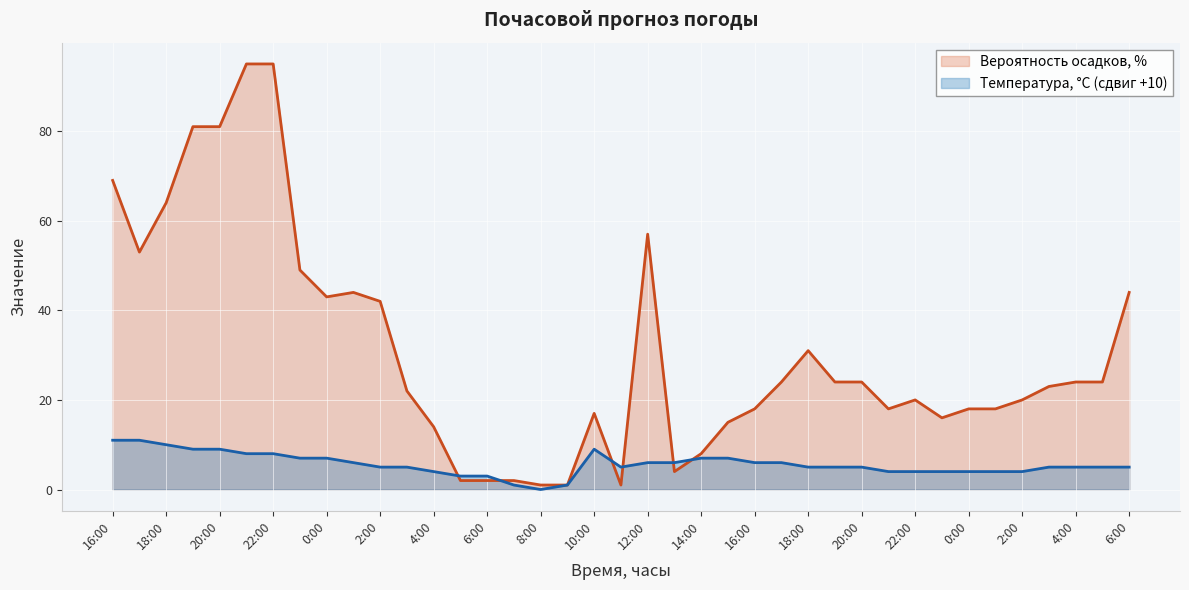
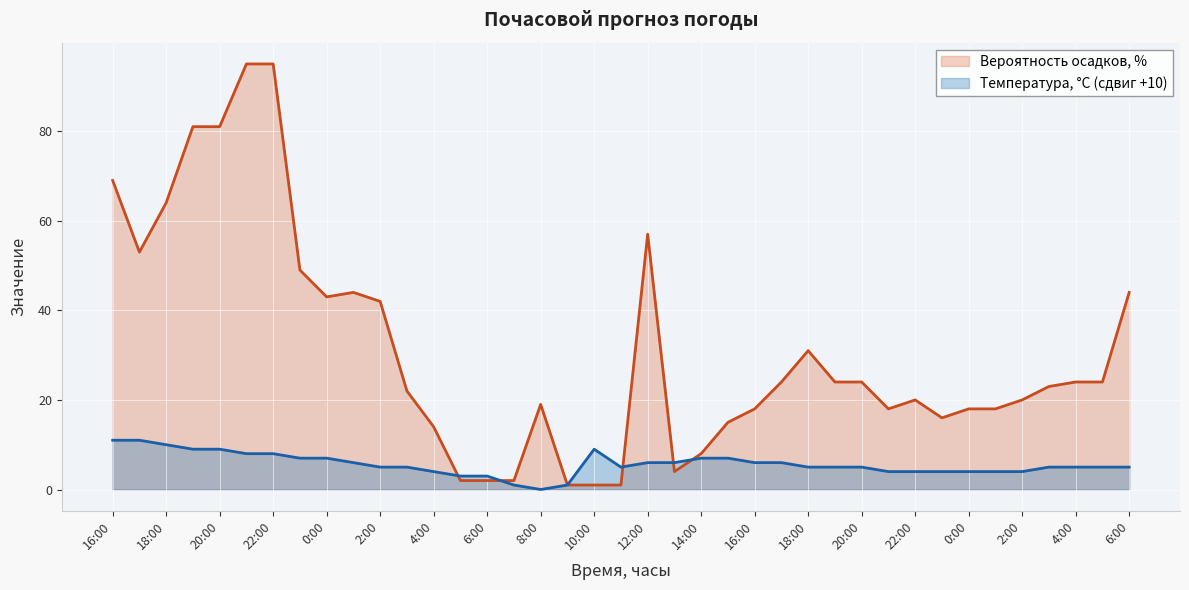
  {
    "Вероятность осадков, %": {
-     "8:00": 1,
-     "10:00": 17,
+     "8:00": 19,
+     "10:00": 1,
      "12:00": 57,
      "14:00": 8
    },
    "Температура, °C (сдвиг +10)": {
      "8:00": 0,
      "10:00": 9,
      "12:00": 6,
      "14:00": 7
    }
  }
